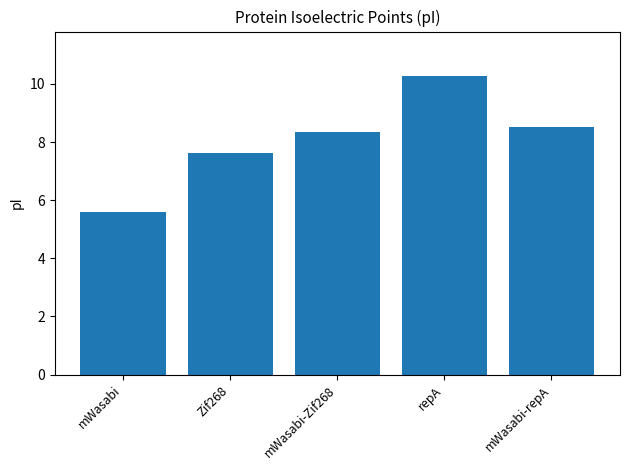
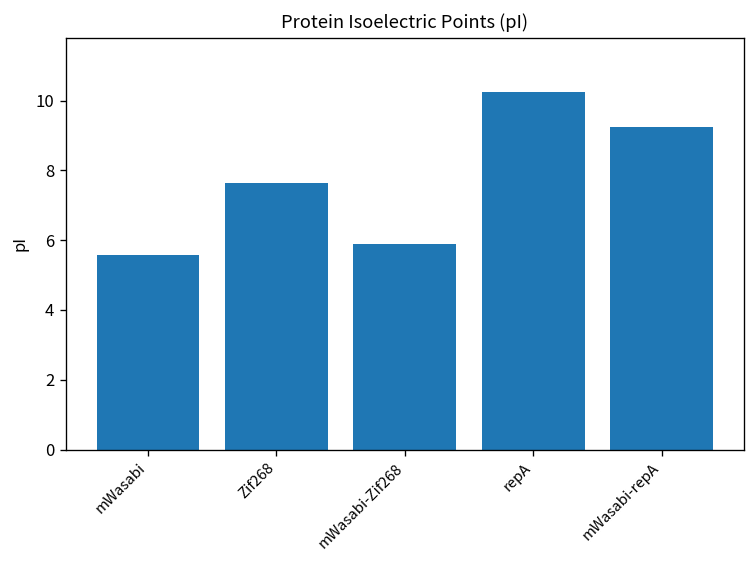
  {
    "mWasabi": 5.6,
    "Zif268": 7.6,
-   "mWasabi-Zif268": 8.4,
+   "mWasabi-Zif268": 5.9,
    "repA": 10.3,
-   "mWasabi-repA": 8.5
+   "mWasabi-repA": 9.2
  }
